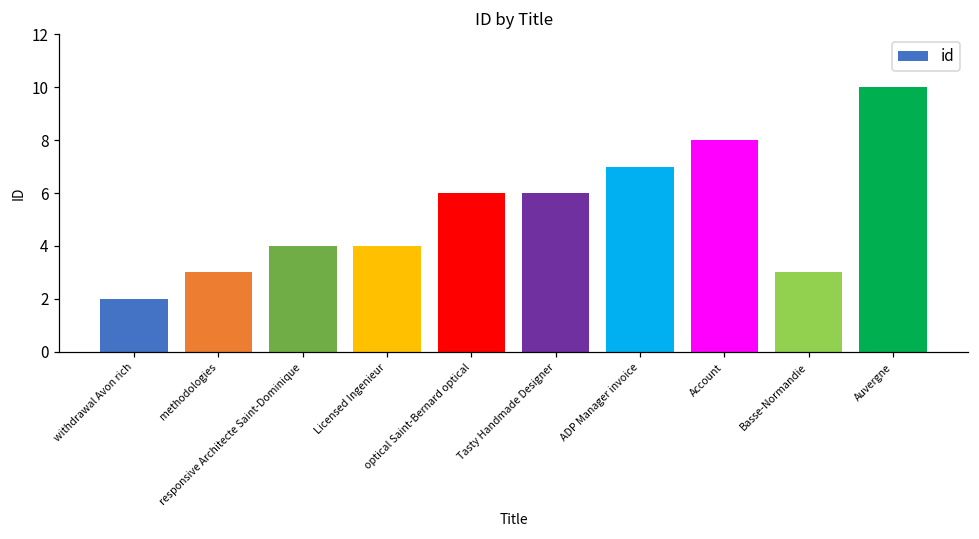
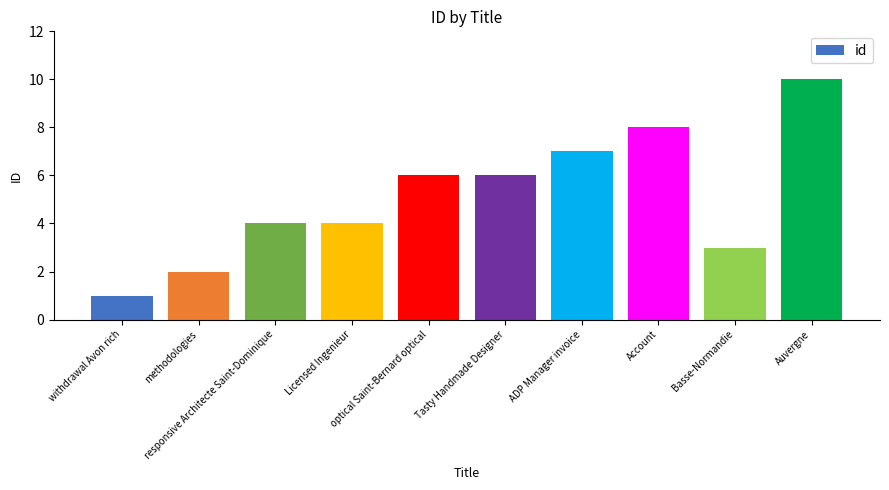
  {
-   "withdrawal Avon rich": 2,
-   "methodologies": 3,
+   "withdrawal Avon rich": 1,
+   "methodologies": 2,
    "responsive Architecte Saint-Dominique": 4,
    "Licensed Ingenieur": 4,
    "optical Saint-Bernard optical": 6,
    "Tasty Handmade Designer": 6,
    "ADP Manager invoice": 7,
    "Account": 8,
    "Basse-Normandie": 3,
    "Auvergne": 10
  }
